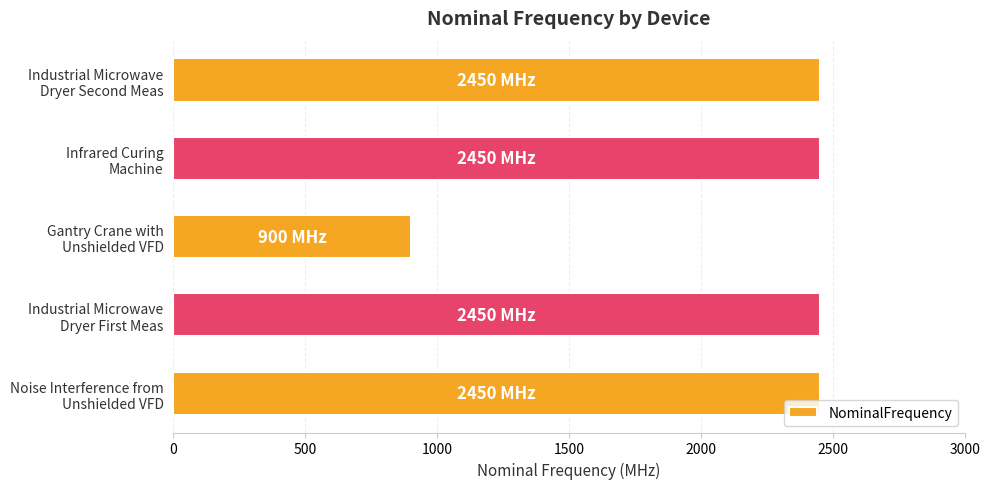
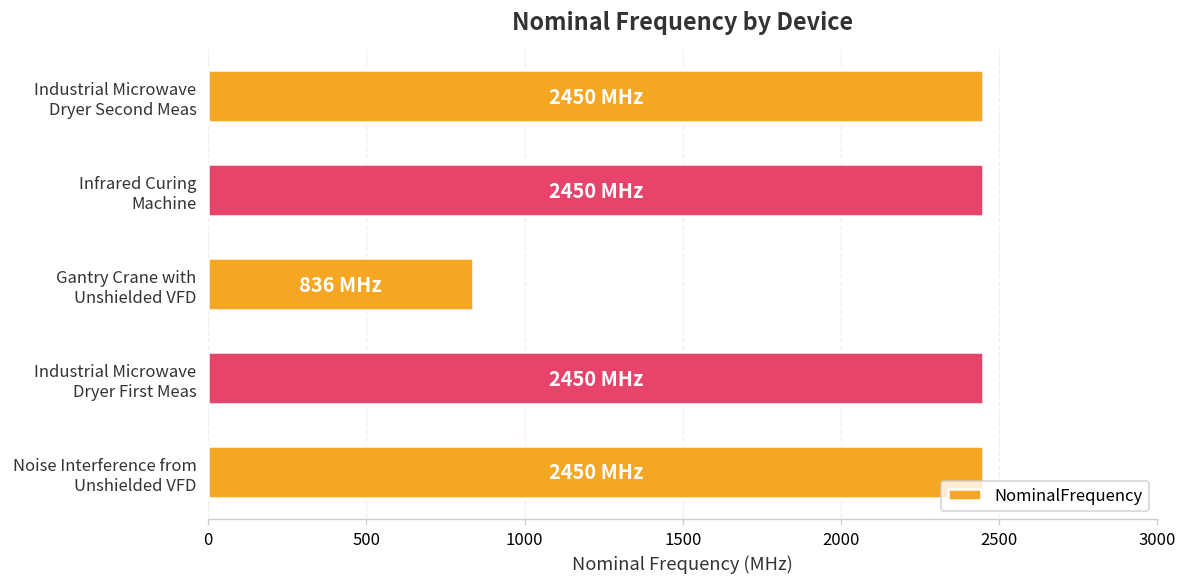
  {
    "Industrial Microwave Dryer Second Meas": 2450,
    "Infrared Curing Machine": 2450,
-   "Gantry Crane with Unshielded VFD": 900,
+   "Gantry Crane with Unshielded VFD": 836,
    "Industrial Microwave Dryer First Meas": 2450,
    "Noise Interference from Unshielded VFD": 2450
  }
